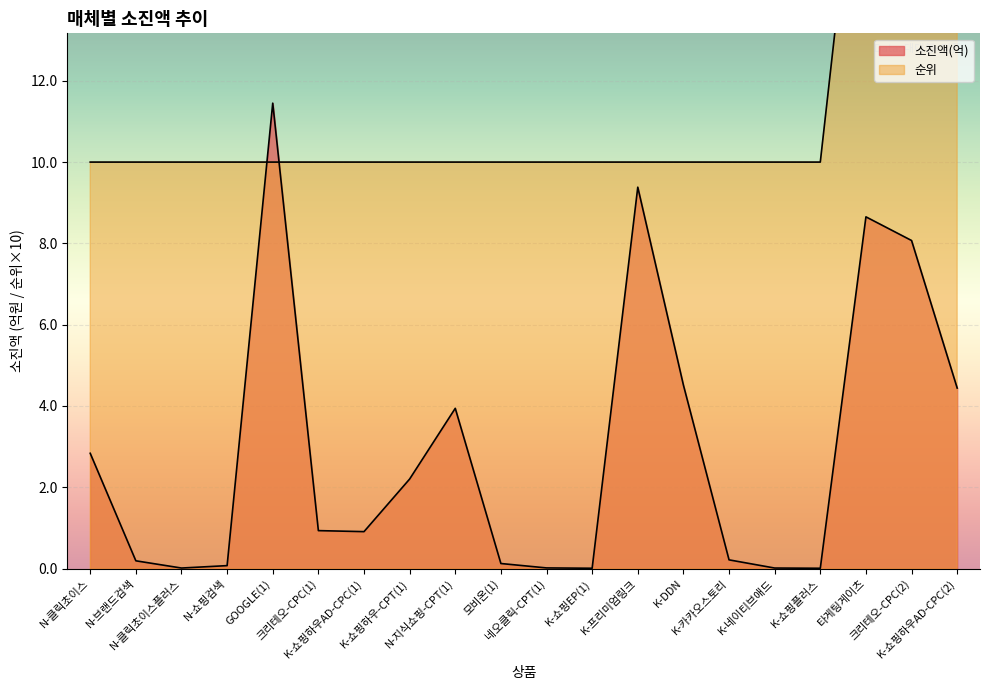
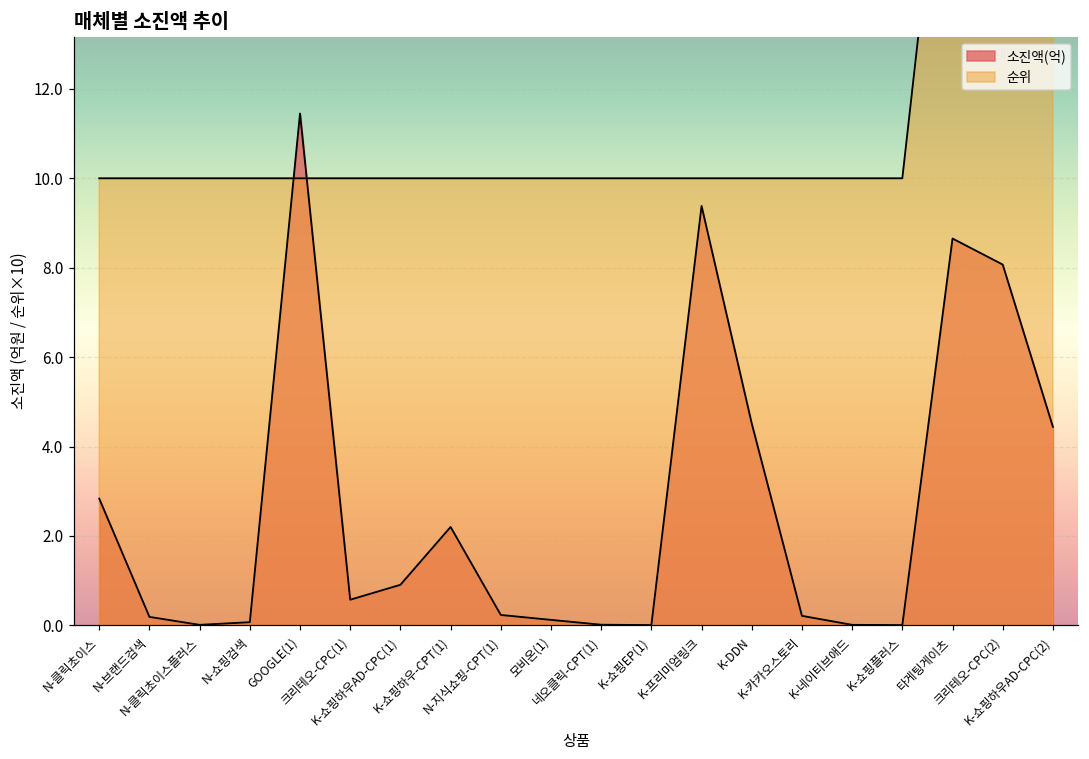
  {
    "소진액(억)": {
      "N-클릭초이스": 2.8,
      "N-브랜드검색": 0.2,
      "N-클릭초이스플러스": 0.0,
      "N-쇼핑검색": 0.1,
      "GOOGLE(1)": 11.5,
-     "크리테오-CPC(1)": 0.9,
+     "크리테오-CPC(1)": 0.6,
      "K-쇼핑하우AD-CPC(1)": 0.9,
      "K-쇼핑하우-CPT(1)": 2.2,
-     "N-지식쇼핑-CPT(1)": 3.9,
+     "N-지식쇼핑-CPT(1)": 0.2,
      "모비온(1)": 0.1,
      "네오클릭-CPT(1)": 0.0,
      "K-쇼핑EP(1)": 0.0,
      "K-프리미엄링크": 9.4,
      "K-DDN": 4.5,
      "K-카카오스토리": 0.2,
      "K-네이티브애드": 0.0,
      "K-쇼핑플러스": 0.0,
      "타게팅게이츠": 8.7,
      "크리테오-CPC(2)": 8.1,
      "K-쇼핑하우AD-CPC(2)": 4.4
    },
    "순위": {
      "N-클릭초이스": 10.0,
      "N-브랜드검색": 10.0,
      "N-클릭초이스플러스": 10.0,
      "N-쇼핑검색": 10.0,
      "GOOGLE(1)": 10.0,
      "크리테오-CPC(1)": 10.0,
      "K-쇼핑하우AD-CPC(1)": 10.0,
      "K-쇼핑하우-CPT(1)": 10.0,
      "N-지식쇼핑-CPT(1)": 10.0,
      "모비온(1)": 10.0,
      "네오클릭-CPT(1)": 10.0,
      "K-쇼핑EP(1)": 10.0,
      "K-프리미엄링크": 10.0,
      "K-DDN": 10.0,
      "K-카카오스토리": 10.0,
      "K-네이티브애드": 10.0,
      "K-쇼핑플러스": 10.0
    }
  }
